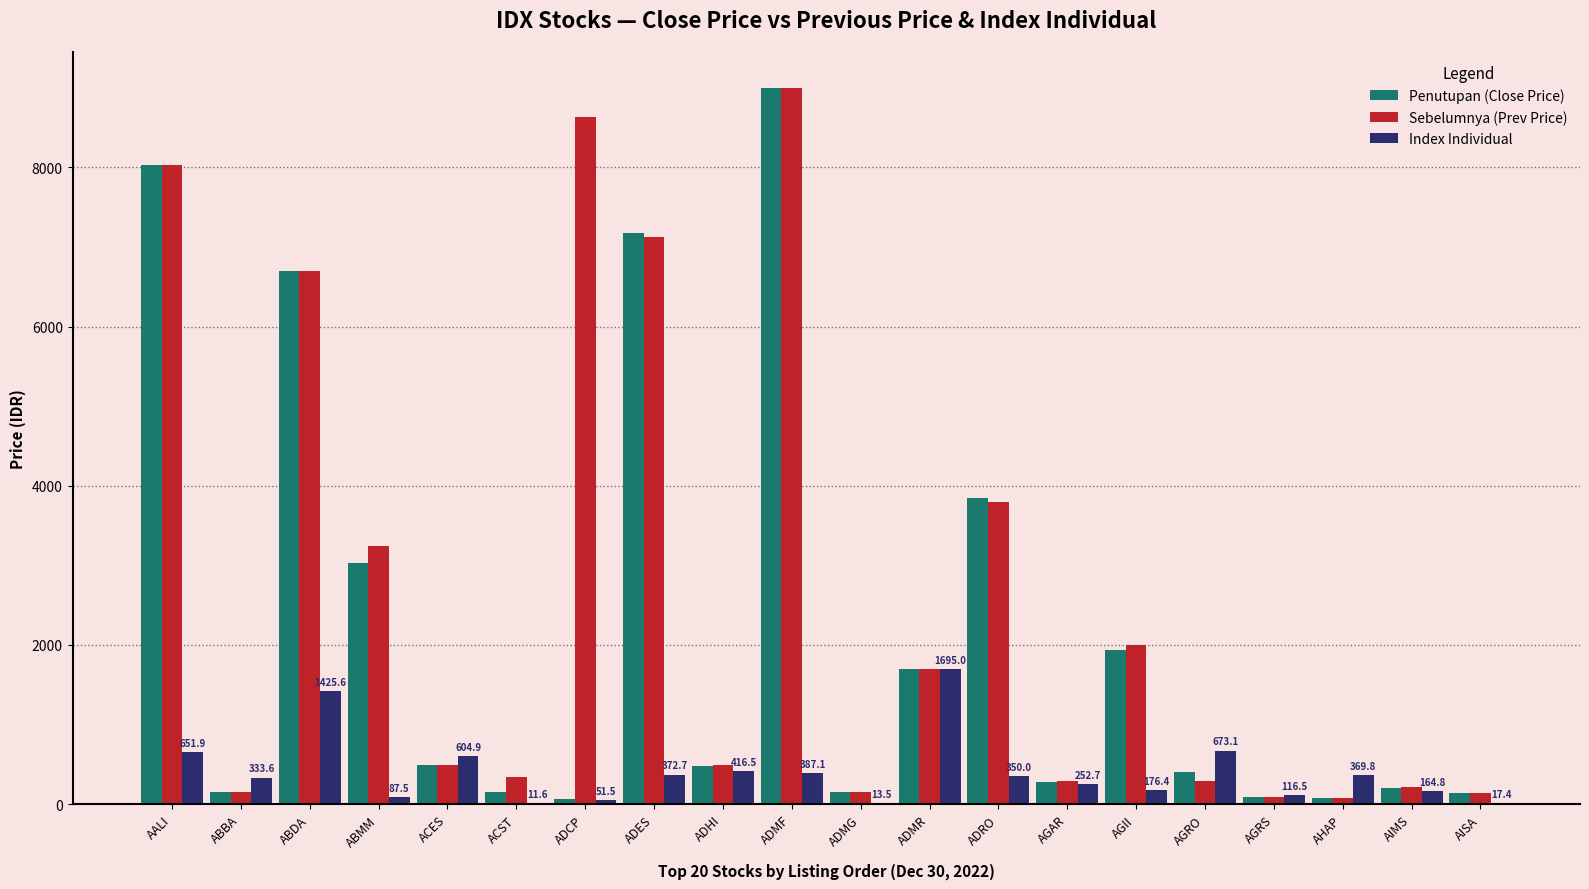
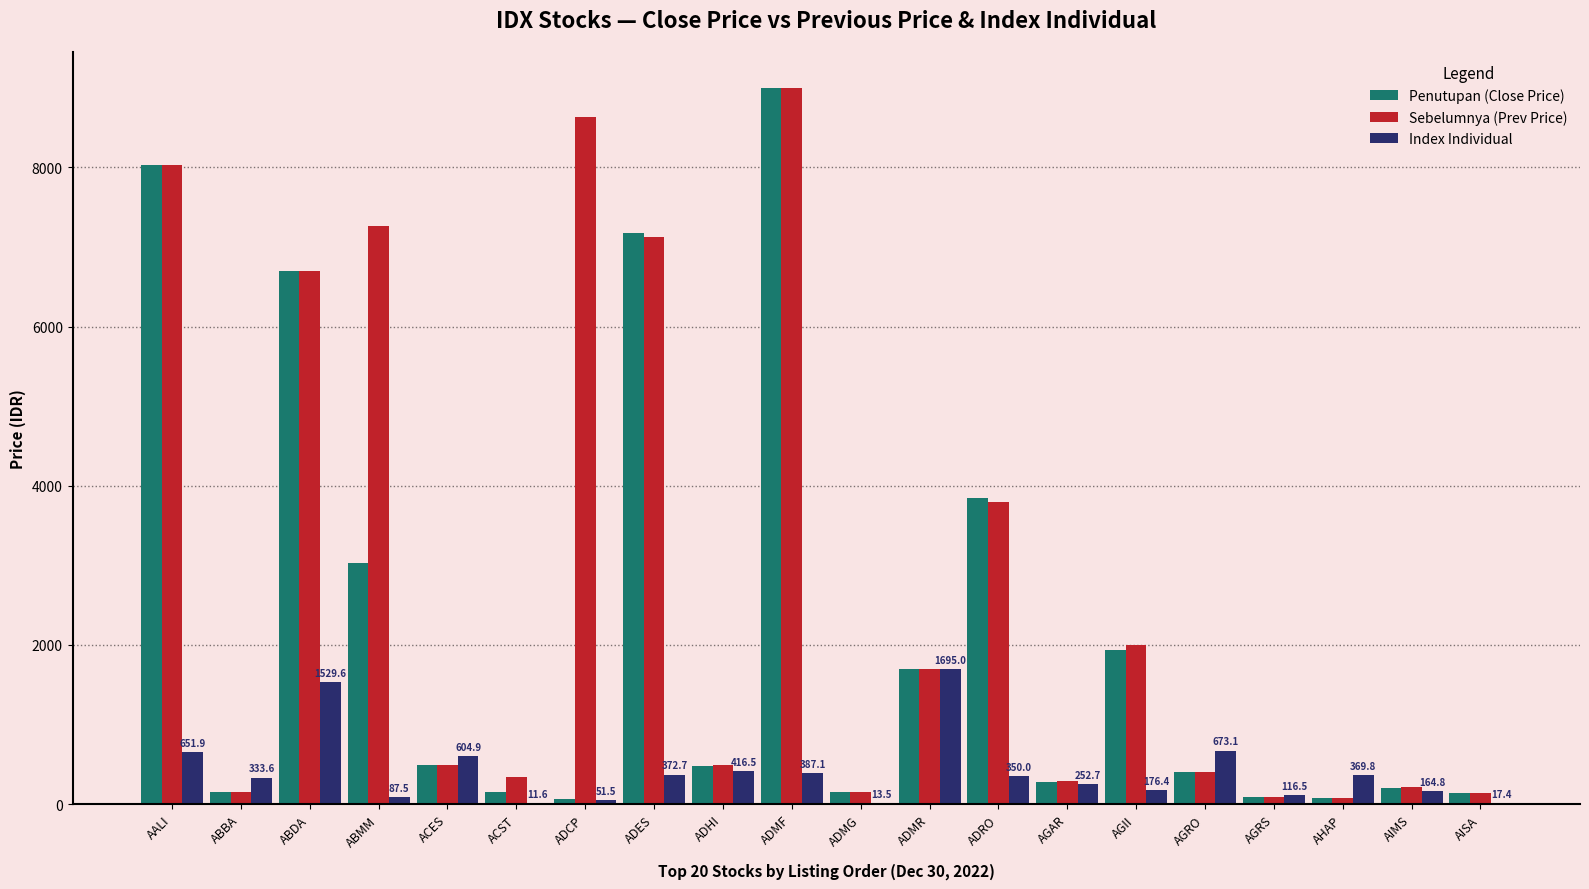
  {
    "Penutupan (Close Price)": {
      "AALI": 8000,
      "ABBA": 200,
      "ABDA": 6700,
      "ABMM": 3000,
      "ACES": 500,
      "ACST": 200,
      "ADCP": 100,
      "ADES": 7200,
      "ADHI": 500,
      "ADMF": 9000,
      "ADMG": 200,
      "ADMR": 1700,
      "ADRO": 3900,
      "AGAR": 300,
      "AGII": 1900,
      "AGRO": 400,
      "AGRS": 100,
      "AHAP": 100,
      "AIMS": 200,
      "AISA": 100
    },
    "Sebelumnya (Prev Price)": {
      "AALI": 8000,
      "ABBA": 200,
      "ABDA": 6700,
-     "ABMM": 3200,
+     "ABMM": 7300,
      "ACES": 500,
      "ACST": 300,
      "ADCP": 8600,
      "ADES": 7100,
      "ADHI": 500,
      "ADMF": 9000,
      "ADMG": 200,
      "ADRO": 3800,
      "AGAR": 300,
      "AGII": 2000,
-     "AGRO": 300,
+     "AGRO": 400,
      "AGRS": 100,
      "AHAP": 100,
      "AIMS": 200,
      "AISA": 100
    },
    "Index Individual": {
      "AALI": 651.9,
      "ABBA": 333.6,
-     "ABDA": 1425.6,
+     "ABDA": 1529.6,
      "ABMM": 87.5,
      "ACES": 604.9,
      "ACST": 11.6,
      "ADCP": 51.5,
      "ADES": 372.7,
      "ADHI": 416.5,
      "ADMF": 387.1,
      "ADMG": 13.5,
      "ADMR": 1695.0,
      "ADRO": 350.0,
      "AGAR": 252.7,
      "AGII": 176.4,
      "AGRO": 673.1,
      "AGRS": 116.5,
      "AHAP": 369.8,
      "AIMS": 164.8,
      "AISA": 17.4
    }
  }
